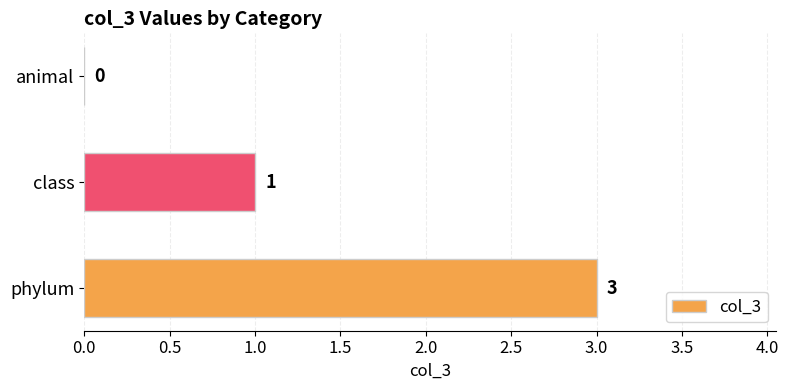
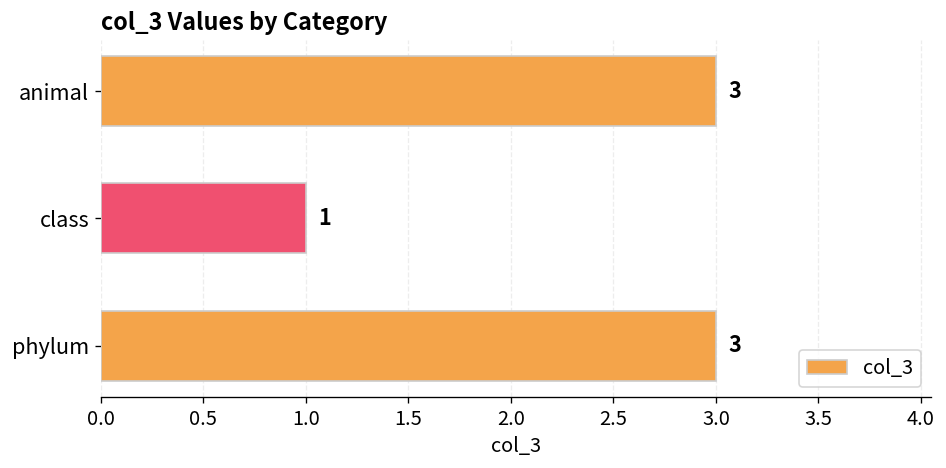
  {
-   "animal": 0,
+   "animal": 3,
    "class": 1,
    "phylum": 3
  }
